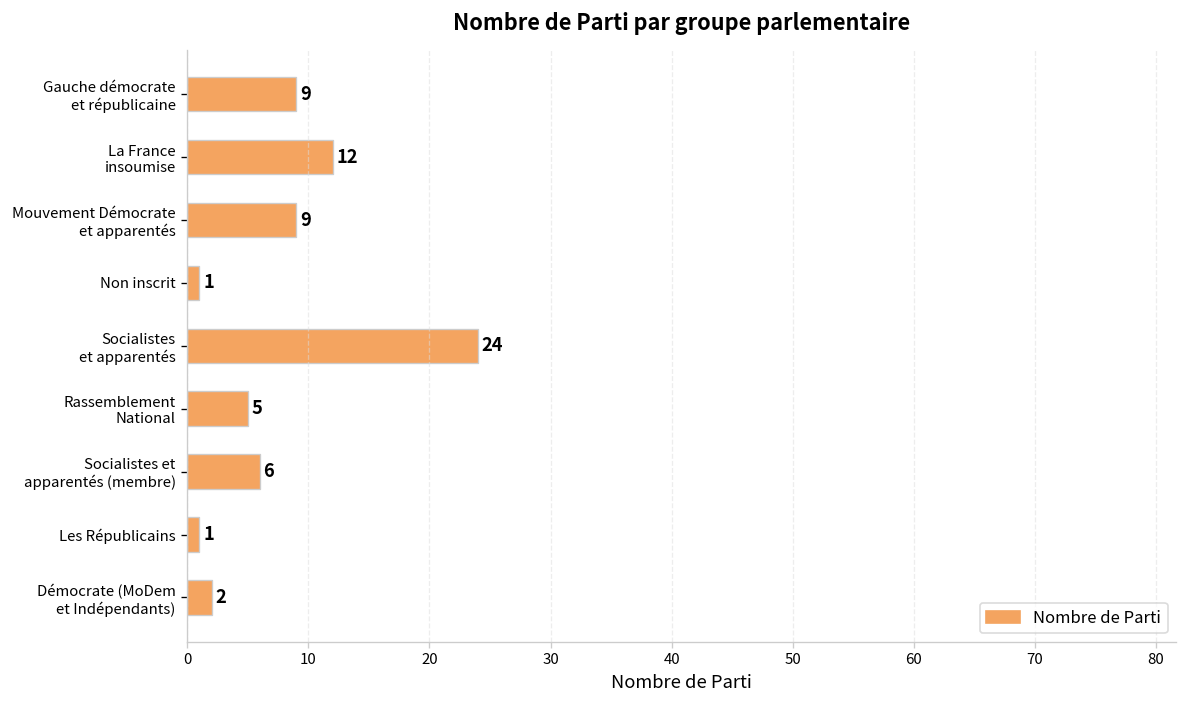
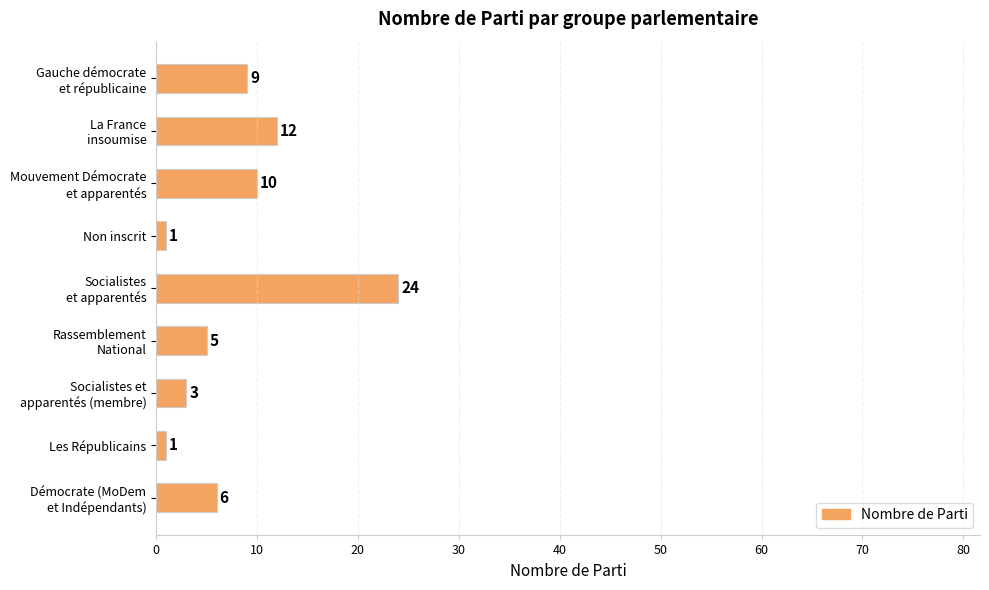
  {
    "Gauche démocrate et républicaine": 9,
    "La France insoumise": 12,
-   "Mouvement Démocrate et apparentés": 9,
+   "Mouvement Démocrate et apparentés": 10,
    "Non inscrit": 1,
    "Socialistes et apparentés": 24,
    "Rassemblement National": 5,
-   "Socialistes et apparentés (membre)": 6,
+   "Socialistes et apparentés (membre)": 3,
    "Les Républicains": 1,
-   "Démocrate (MoDem et Indépendants)": 2
+   "Démocrate (MoDem et Indépendants)": 6
  }
